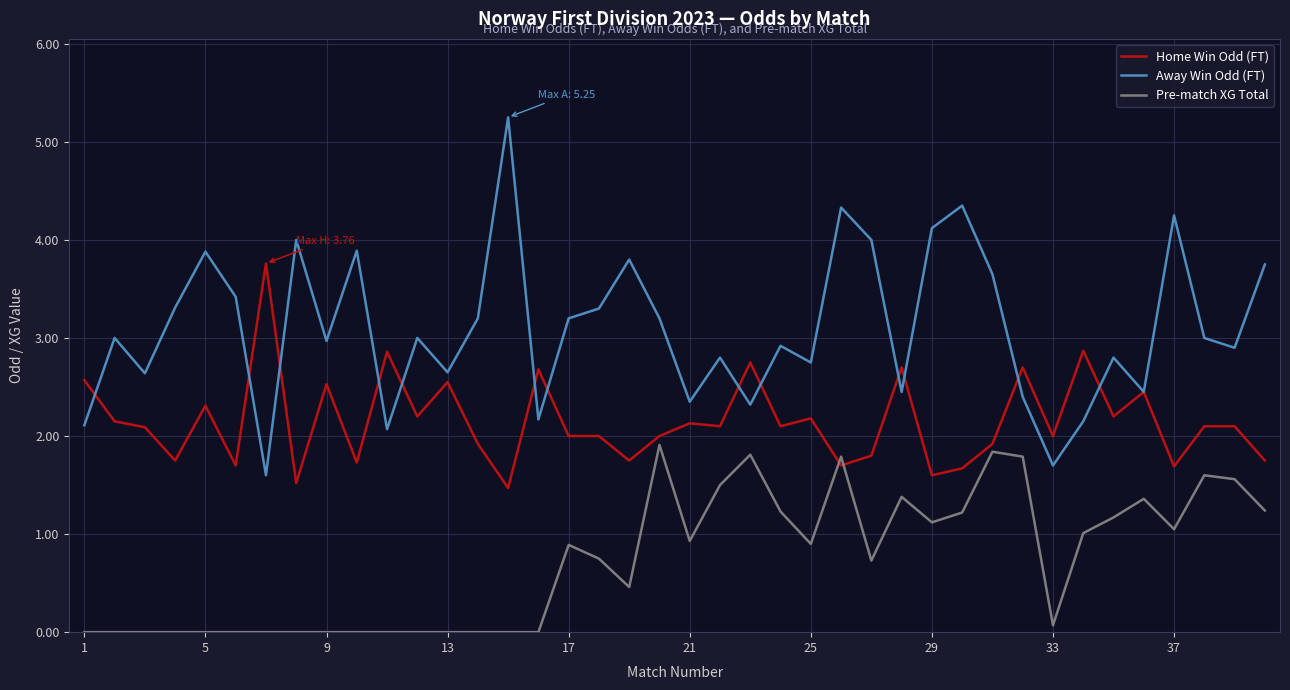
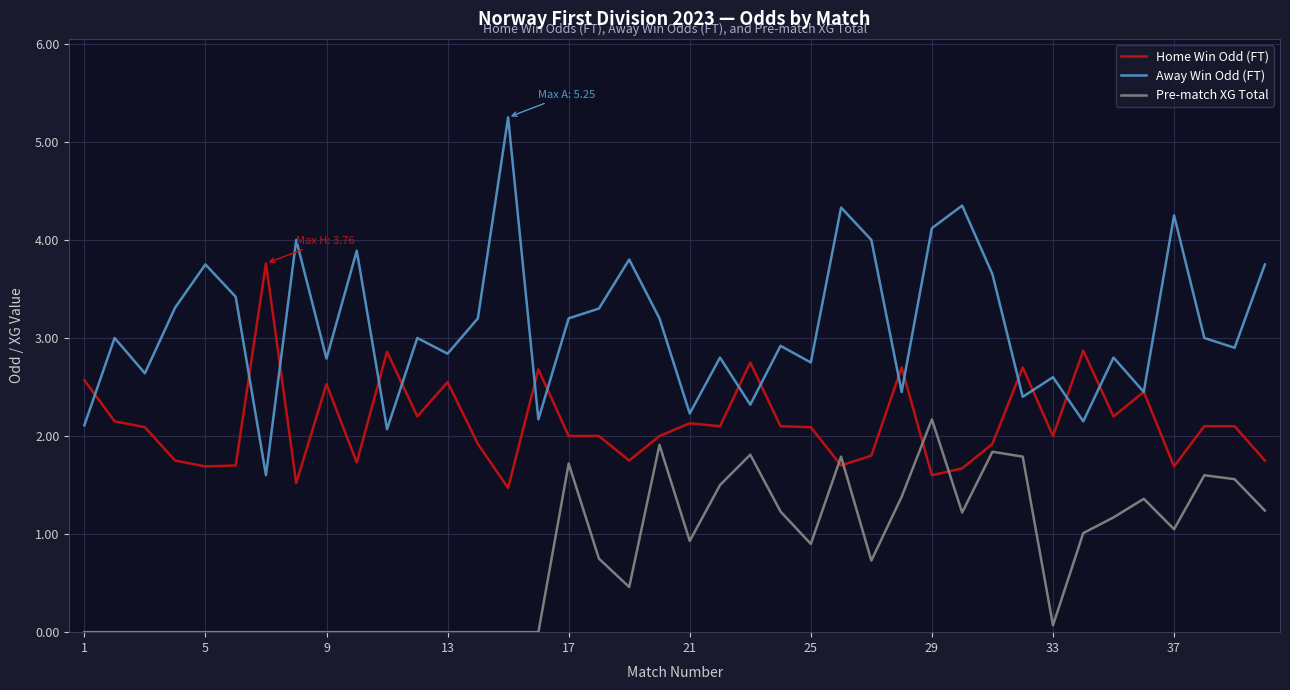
  {
    "Home Win Odd (FT)": {
      "1": 2.6,
-     "5": 2.3,
+     "5": 1.7,
      "9": 2.5,
      "13": 2.6,
      "17": 2.0,
      "21": 2.1,
-     "25": 2.2,
+     "25": 2.1,
      "29": 1.6,
      "33": 2.0,
      "37": 1.7
    },
    "Away Win Odd (FT)": {
      "1": 2.1,
-     "5": 3.9,
-     "9": 3.0,
-     "13": 2.7,
+     "5": 3.8,
+     "9": 2.8,
+     "13": 2.8,
      "17": 3.2,
-     "21": 2.4,
+     "21": 2.2,
      "25": 2.8,
      "29": 4.1,
-     "33": 1.7,
+     "33": 2.6,
      "37": 4.3
    },
    "Pre-match XG Total": {
      "1": 0.0,
      "5": 0.0,
      "9": 0.0,
      "13": 0.0,
-     "17": 0.9,
+     "17": 1.7,
      "21": 0.9,
      "25": 0.9,
-     "29": 1.1,
+     "29": 2.2,
      "33": 0.1,
      "37": 1.1
    }
  }
